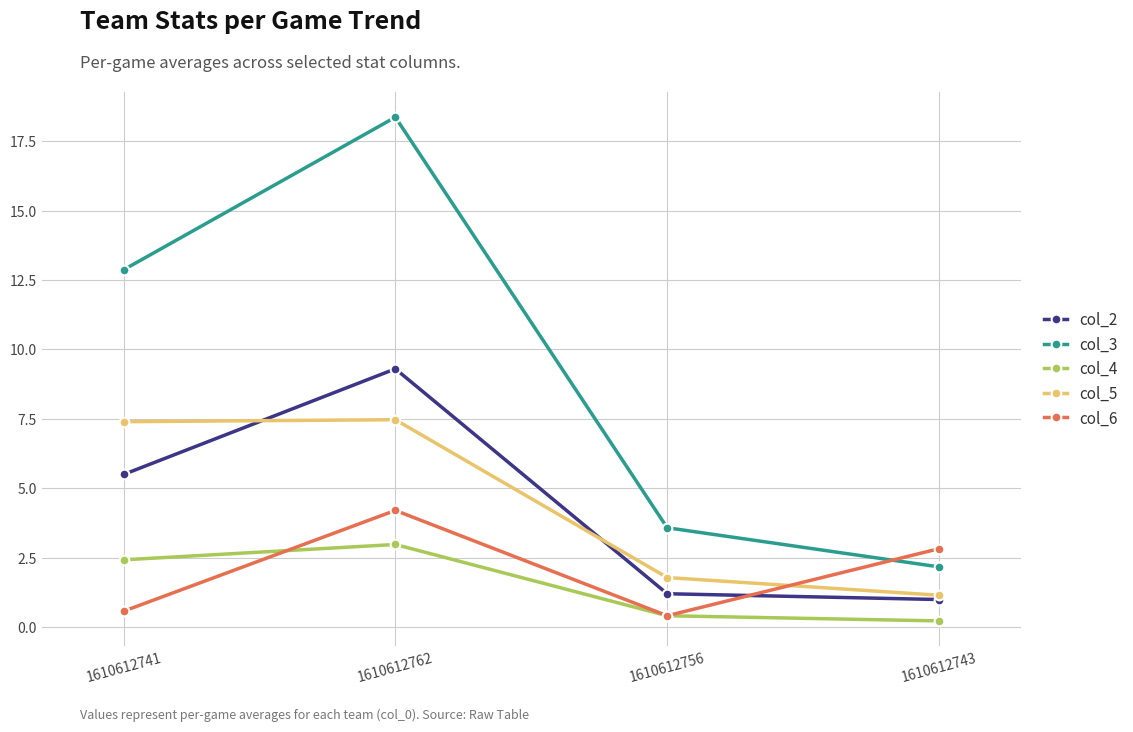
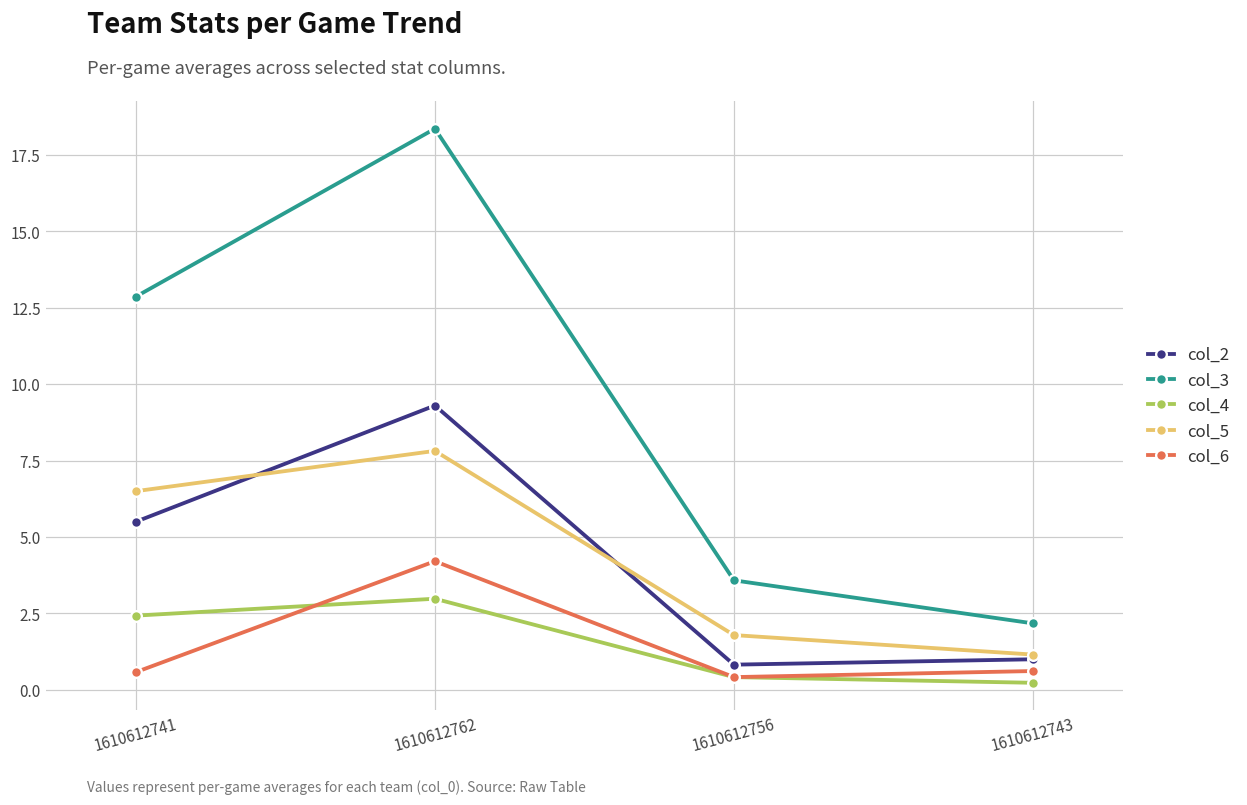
  {
    "col_2": {
      "1610612741": 5.5,
      "1610612762": 9.3,
-     "1610612756": 1.2,
+     "1610612756": 0.8,
      "1610612743": 1.0
    },
    "col_3": {
      "1610612741": 12.9,
      "1610612762": 18.4,
      "1610612756": 3.6,
      "1610612743": 2.2
    },
    "col_4": {
      "1610612741": 2.4,
      "1610612762": 3.0,
      "1610612743": 0.2
    },
    "col_5": {
-     "1610612741": 7.4,
-     "1610612762": 7.5,
+     "1610612741": 6.5,
+     "1610612762": 7.8,
      "1610612756": 1.8,
      "1610612743": 1.2
    },
    "col_6": {
      "1610612741": 0.6,
      "1610612762": 4.2,
-     "1610612743": 2.8
+     "1610612743": 0.6
    }
  }
